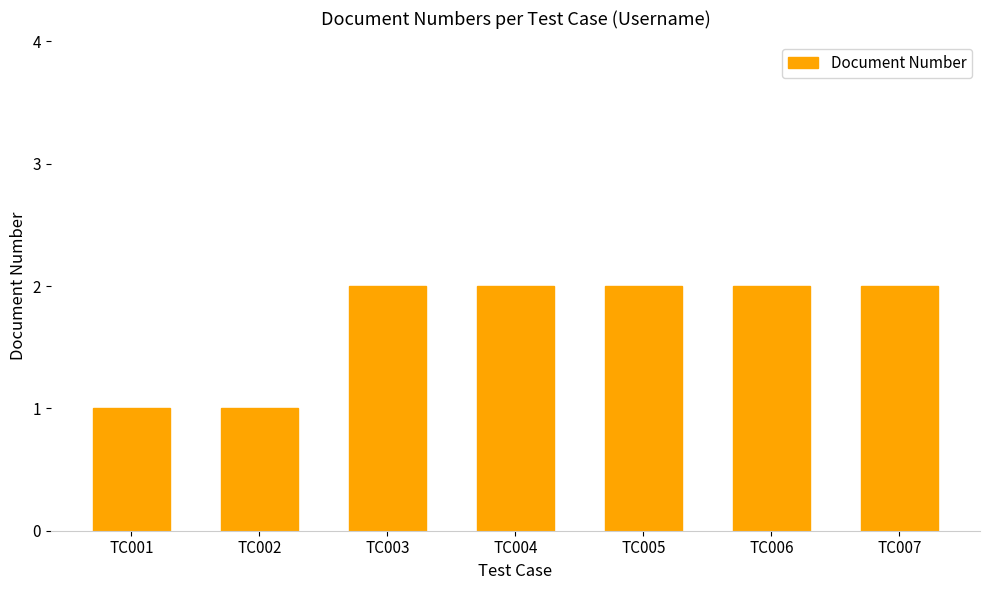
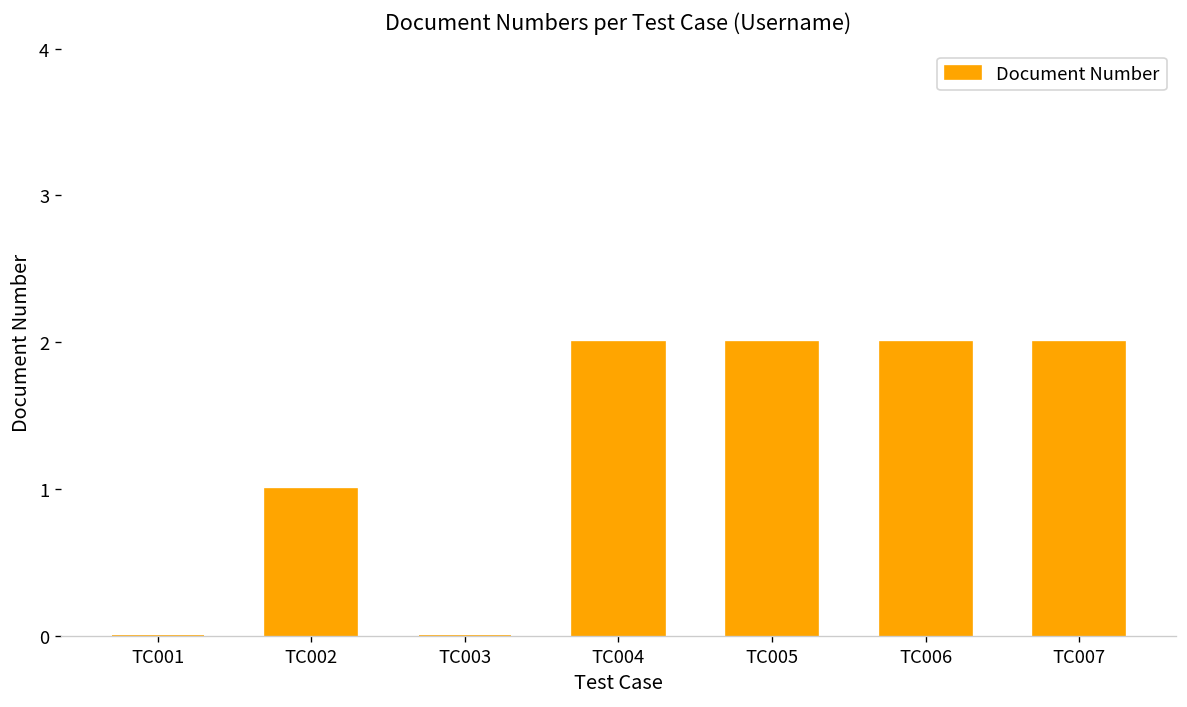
  {
-   "TC001": 1,
+   "TC001": 0,
    "TC002": 1,
-   "TC003": 2,
+   "TC003": 0,
    "TC004": 2,
    "TC005": 2,
    "TC006": 2,
    "TC007": 2
  }
